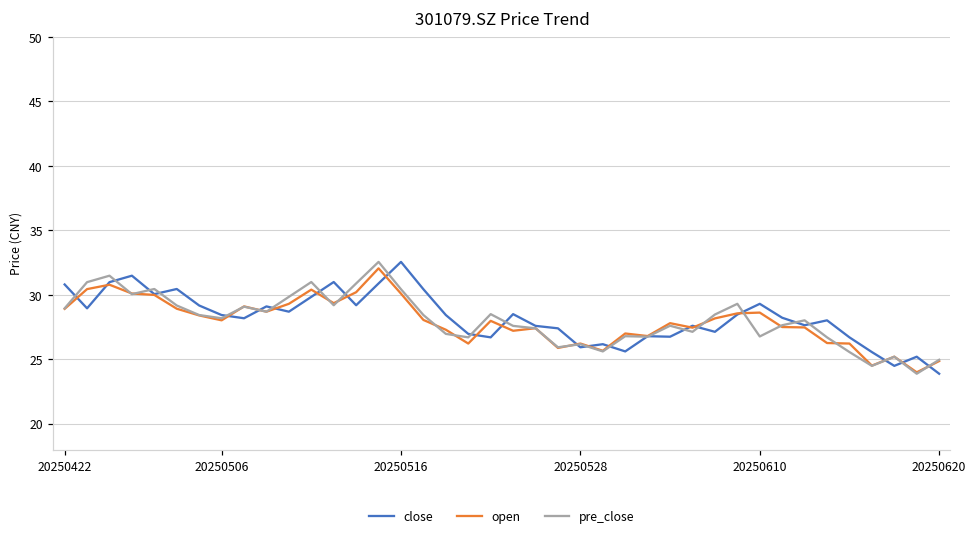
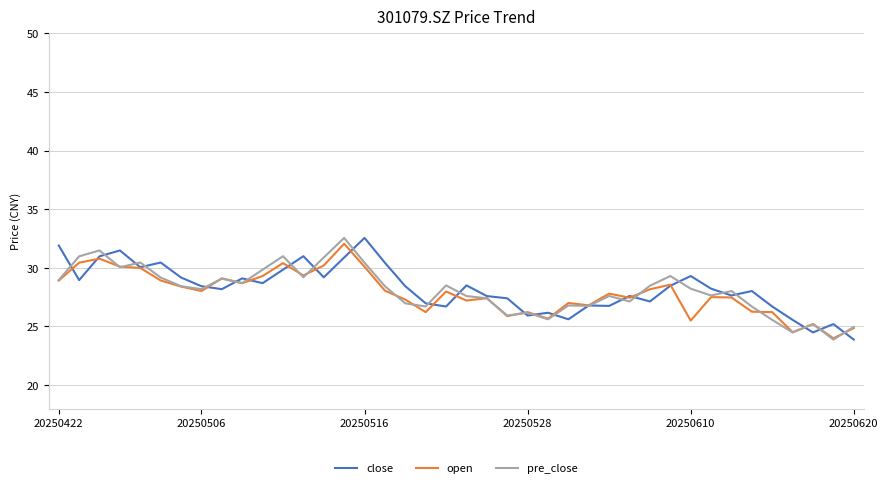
  {
    "close": {
-     "20250422": 30.8,
+     "20250422": 31.9,
      "20250506": 28.4,
      "20250516": 32.6,
      "20250528": 25.9,
      "20250610": 29.3,
      "20250620": 23.9
    },
    "open": {
      "20250516": 30.1,
-     "20250610": 28.6
+     "20250610": 25.5
    },
    "pre_close": {
      "20250516": 30.4,
-     "20250610": 26.8
+     "20250610": 28.2
    }
  }
